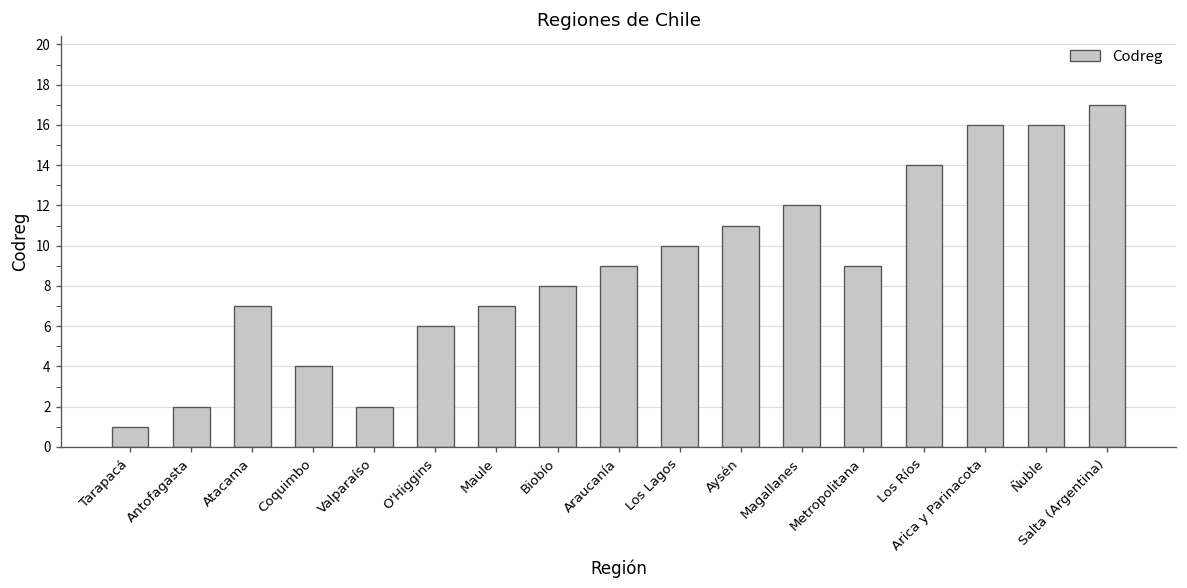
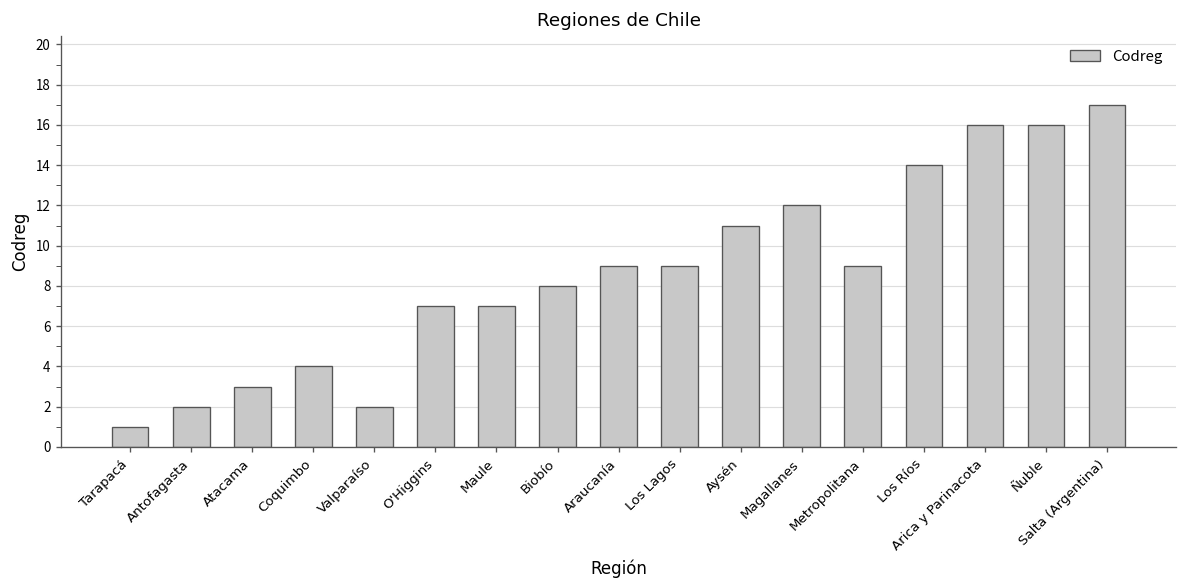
  {
    "Tarapacá": 1,
    "Antofagasta": 2,
-   "Atacama": 7,
+   "Atacama": 3,
    "Coquimbo": 4,
    "Valparaíso": 2,
-   "O'Higgins": 6,
+   "O'Higgins": 7,
    "Maule": 7,
    "Biobío": 8,
    "Araucanía": 9,
-   "Los Lagos": 10,
+   "Los Lagos": 9,
    "Aysén": 11,
    "Magallanes": 12,
    "Metropolitana": 9,
    "Los Ríos": 14,
    "Arica y Parinacota": 16,
    "Ñuble": 16,
    "Salta (Argentina)": 17
  }
